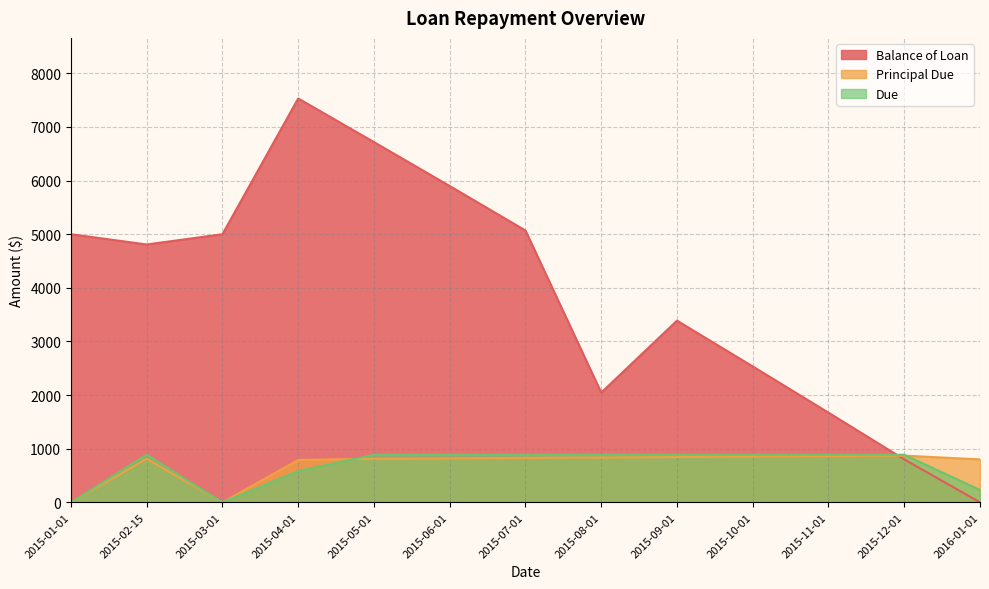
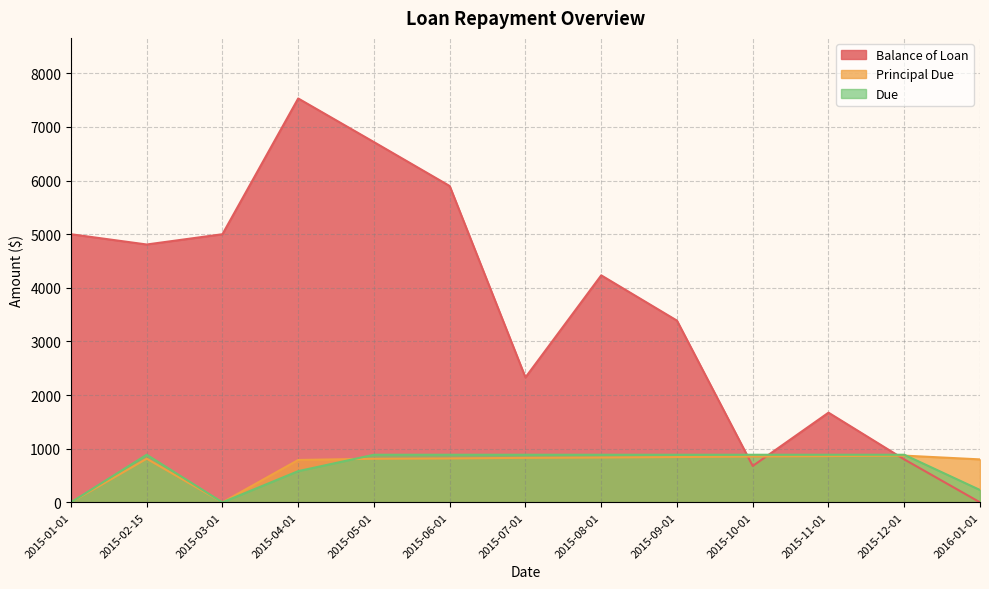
  {
    "Balance of Loan": {
      "2015-01-01": 5000,
      "2015-02-15": 4800,
      "2015-03-01": 5000,
      "2015-04-01": 7500,
      "2015-05-01": 6700,
      "2015-06-01": 5900,
-     "2015-07-01": 5100,
-     "2015-08-01": 2000,
+     "2015-07-01": 2300,
+     "2015-08-01": 4200,
      "2015-09-01": 3400,
-     "2015-10-01": 2500,
+     "2015-10-01": 700,
      "2015-11-01": 1700,
      "2015-12-01": 800,
      "2016-01-01": 0
    },
    "Principal Due": {
      "2015-02-15": 800,
      "2015-04-01": 800,
      "2015-05-01": 800,
      "2015-06-01": 800,
      "2015-07-01": 800,
      "2015-08-01": 800,
      "2016-01-01": 800
    },
    "Due": {
      "2015-02-15": 900,
      "2015-04-01": 600,
      "2015-05-01": 900,
      "2015-06-01": 900,
      "2015-07-01": 900,
      "2015-08-01": 900,
      "2016-01-01": 200
    }
  }
